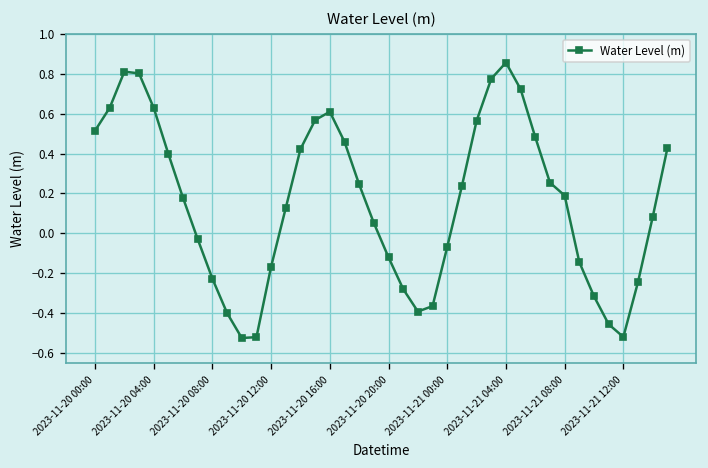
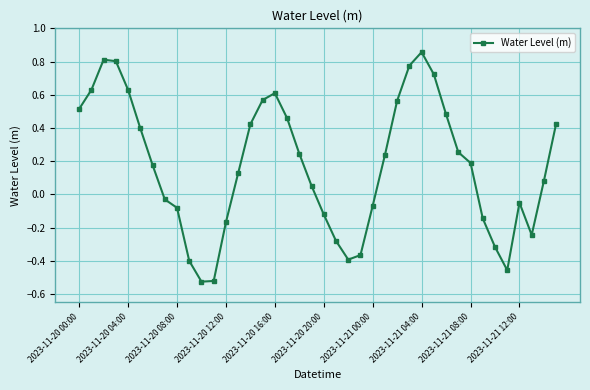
  {
    "2023-11-20 00:00": 0.51,
    "2023-11-20 04:00": 0.63,
-   "2023-11-20 08:00": -0.23,
+   "2023-11-20 08:00": -0.08,
    "2023-11-20 12:00": -0.17,
    "2023-11-20 16:00": 0.61,
    "2023-11-20 20:00": -0.12,
    "2023-11-21 00:00": -0.07,
    "2023-11-21 04:00": 0.86,
    "2023-11-21 08:00": 0.19,
-   "2023-11-21 12:00": -0.52
+   "2023-11-21 12:00": -0.05
  }
